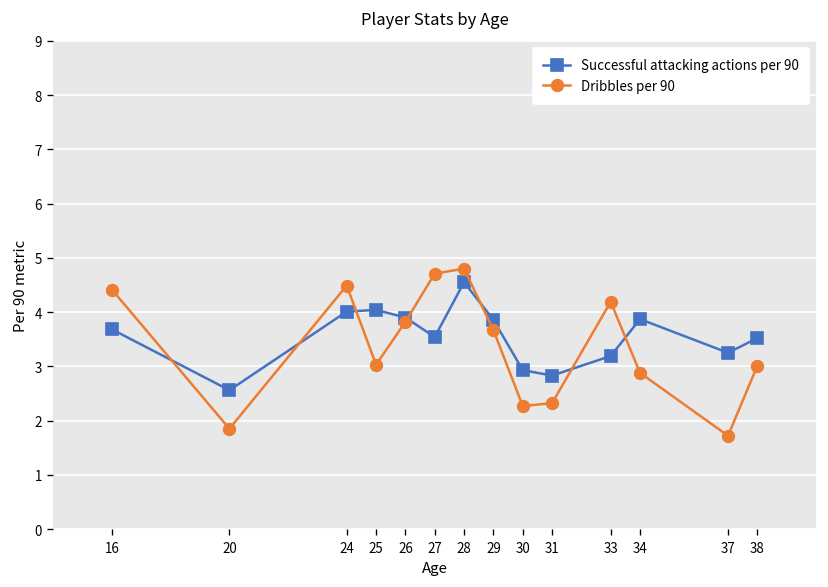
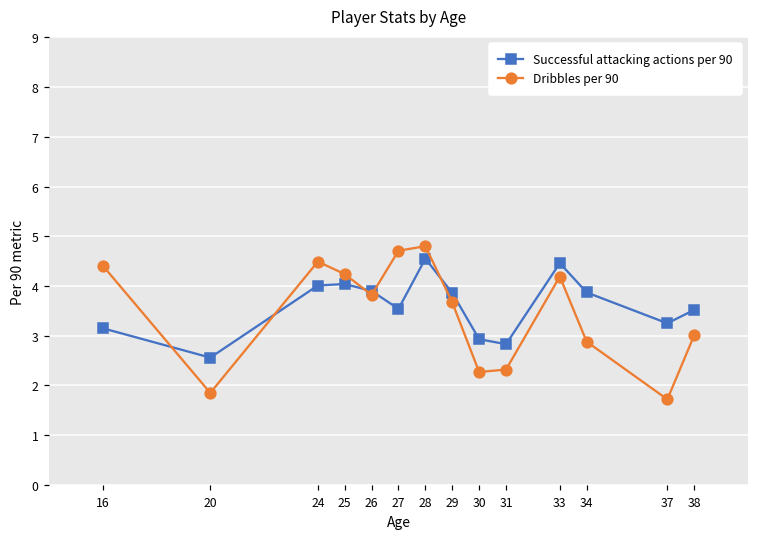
  {
    "Successful attacking actions per 90": {
-     "16": 3.7,
+     "16": 3.2,
      "20": 2.6,
      "24": 4.0,
      "25": 4.0,
      "26": 3.9,
      "27": 3.5,
      "28": 4.6,
      "29": 3.9,
      "30": 2.9,
      "31": 2.8,
-     "33": 3.2,
+     "33": 4.5,
      "34": 3.9,
      "37": 3.3,
      "38": 3.5
    },
    "Dribbles per 90": {
      "16": 4.4,
      "20": 1.9,
      "24": 4.5,
-     "25": 3.0,
+     "25": 4.2,
      "26": 3.8,
      "27": 4.7,
      "28": 4.8,
      "29": 3.7,
      "30": 2.3,
      "31": 2.3,
      "33": 4.2,
      "34": 2.9,
      "37": 1.7,
      "38": 3.0
    }
  }
